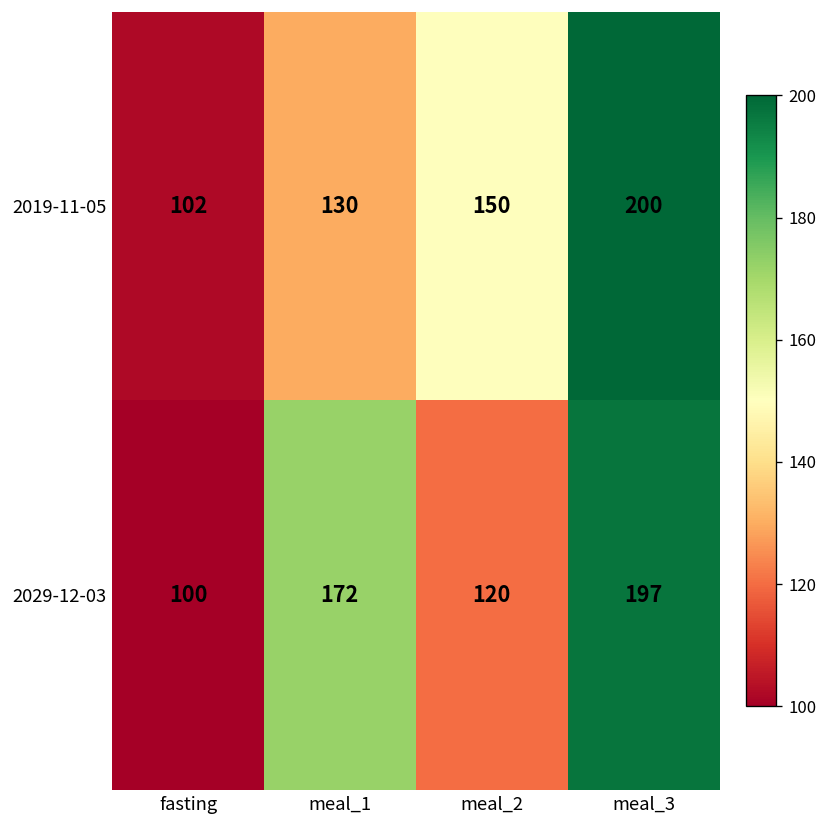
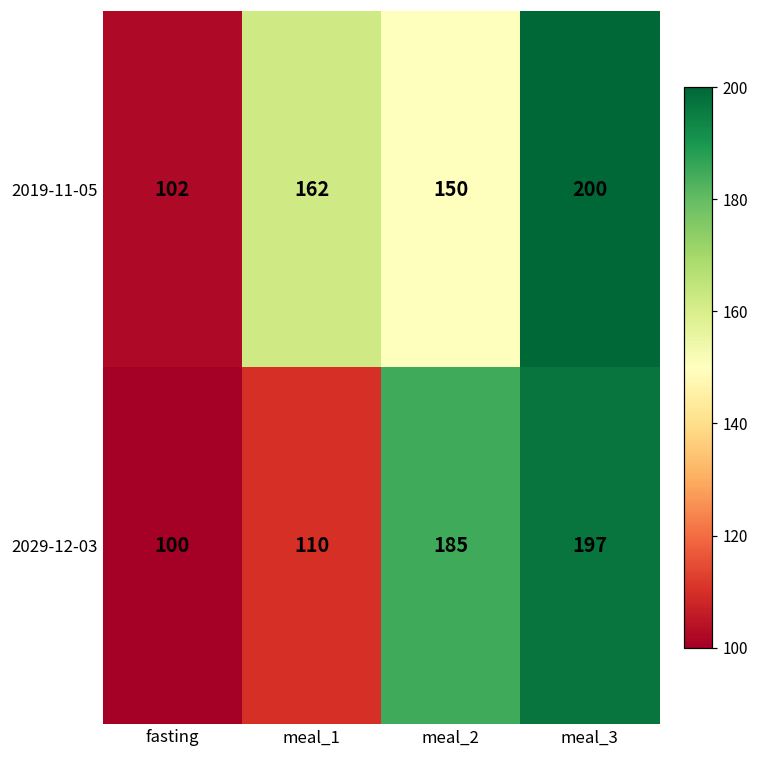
  {
    "2019-11-05": {
      "fasting": 102,
-     "meal_1": 130,
+     "meal_1": 162,
      "meal_2": 150,
      "meal_3": 200
    },
    "2029-12-03": {
      "fasting": 100,
-     "meal_1": 172,
-     "meal_2": 120,
+     "meal_1": 110,
+     "meal_2": 185,
      "meal_3": 197
    }
  }
